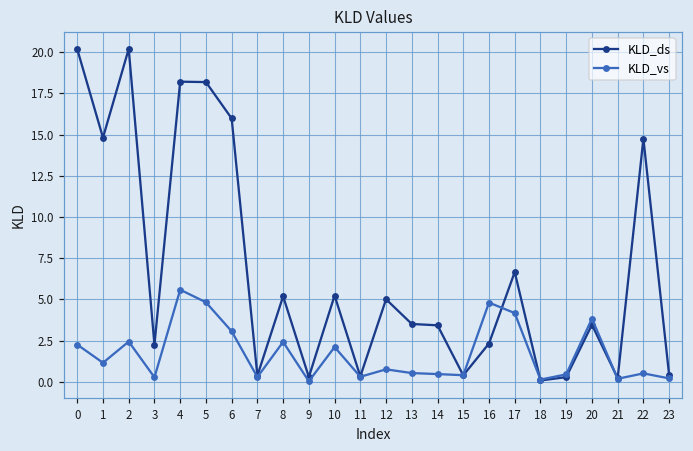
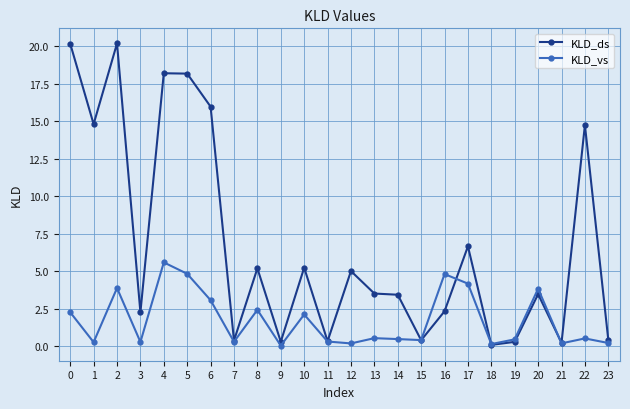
  {
    "KLD_ds": {
      "0": 20.2,
      "1": 14.8,
      "2": 20.2,
      "3": 2.3,
      "4": 18.2,
      "5": 18.2,
      "6": 16.0,
      "8": 5.2,
      "9": 0.3,
      "10": 5.2,
      "12": 5.0,
      "13": 3.5,
      "14": 3.4,
      "16": 2.3,
      "17": 6.7,
      "20": 3.5,
      "22": 14.7,
      "23": 0.4
    },
    "KLD_vs": {
      "0": 2.3,
-     "1": 1.2,
-     "2": 2.4,
+     "1": 0.3,
+     "2": 3.9,
      "3": 0.3,
      "4": 5.6,
      "5": 4.8,
      "6": 3.1,
      "8": 2.4,
      "9": 0.0,
      "10": 2.1,
-     "12": 0.8,
+     "12": 0.2,
      "13": 0.5,
      "14": 0.5,
      "16": 4.8,
      "17": 4.2,
      "20": 3.8,
      "22": 0.5,
      "23": 0.2
    }
  }
